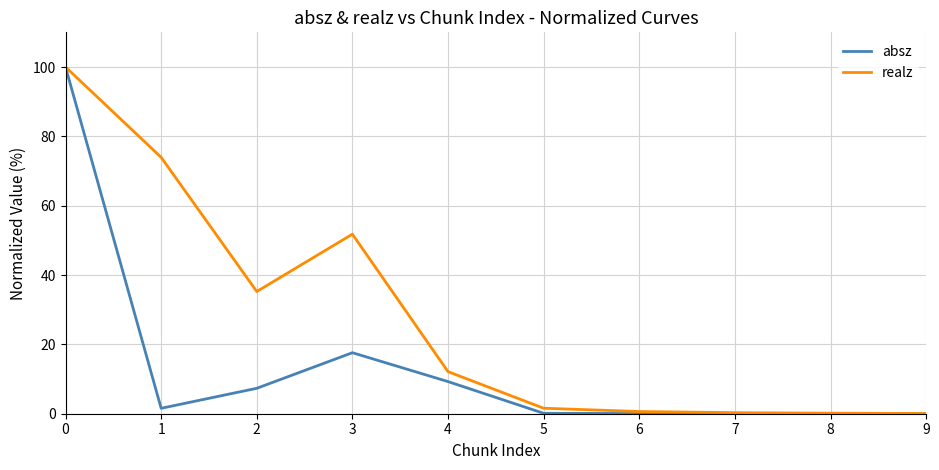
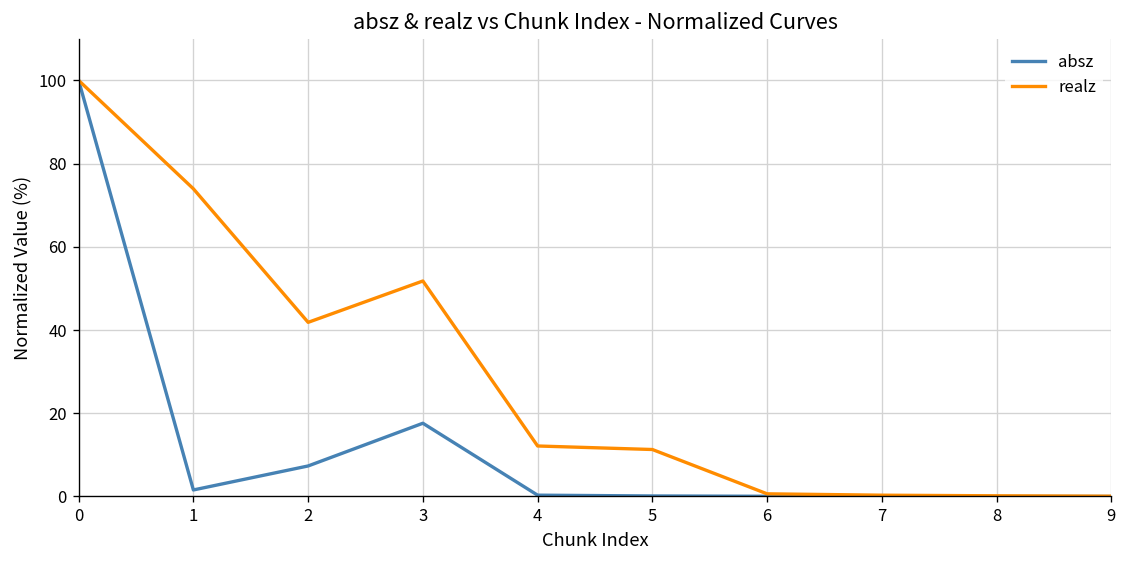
  {
    "absz": {
      "1": 2,
      "2": 7,
      "3": 18,
-     "4": 9,
+     "4": 0,
      "5": 0
    },
    "realz": {
      "1": 74,
-     "2": 35,
+     "2": 42,
      "3": 52,
      "4": 12,
-     "5": 2
+     "5": 11
    }
  }
